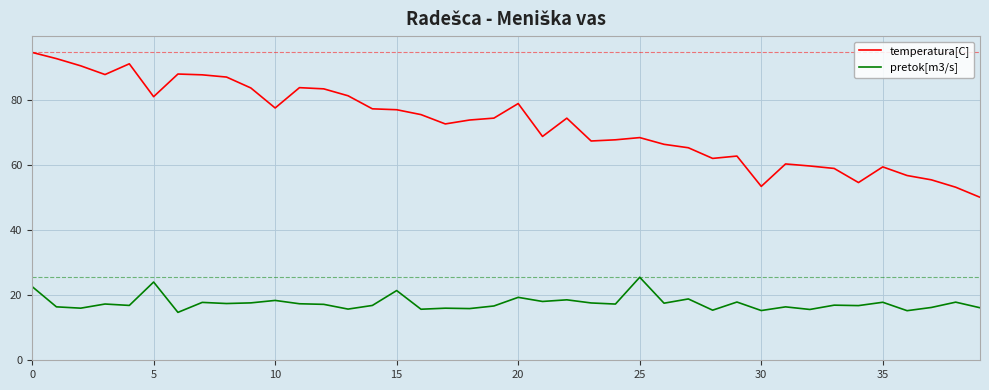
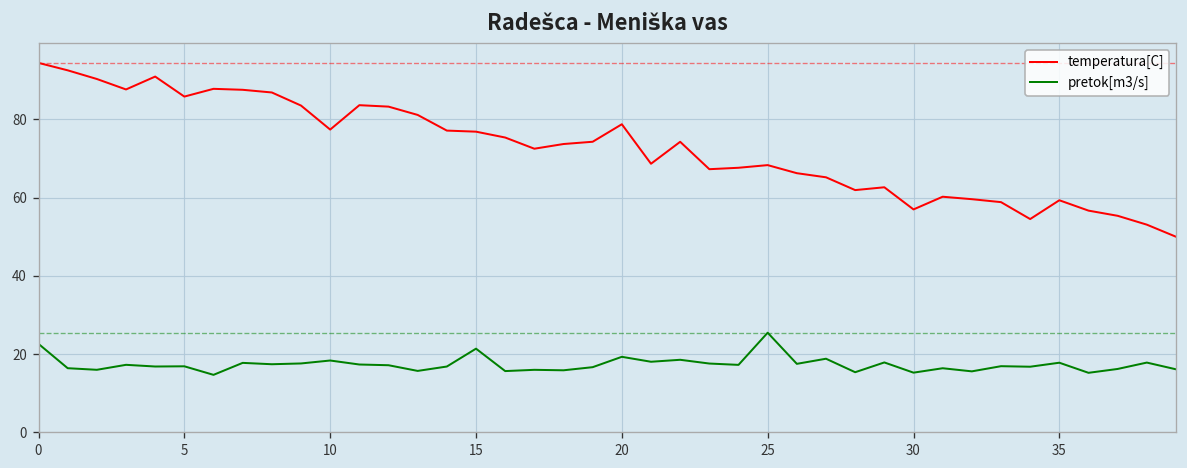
  {
    "temperatura[C]": {
      "0": 94,
-     "5": 81,
+     "5": 86,
      "10": 77,
      "15": 77,
      "20": 79,
      "25": 68,
-     "30": 53,
+     "30": 57,
      "35": 59
    },
    "pretok[m3/s]": {
      "0": 23,
-     "5": 24,
+     "5": 17,
      "10": 18,
      "15": 21,
      "20": 19,
      "25": 25,
      "30": 15,
      "35": 18
    }
  }
